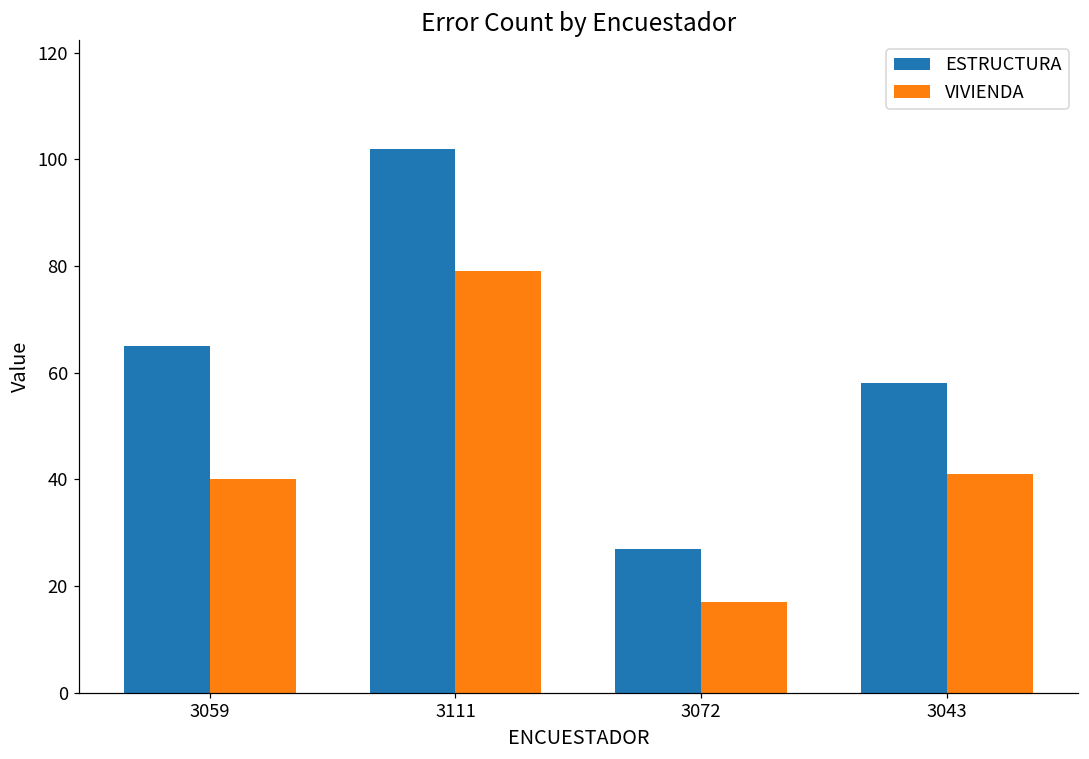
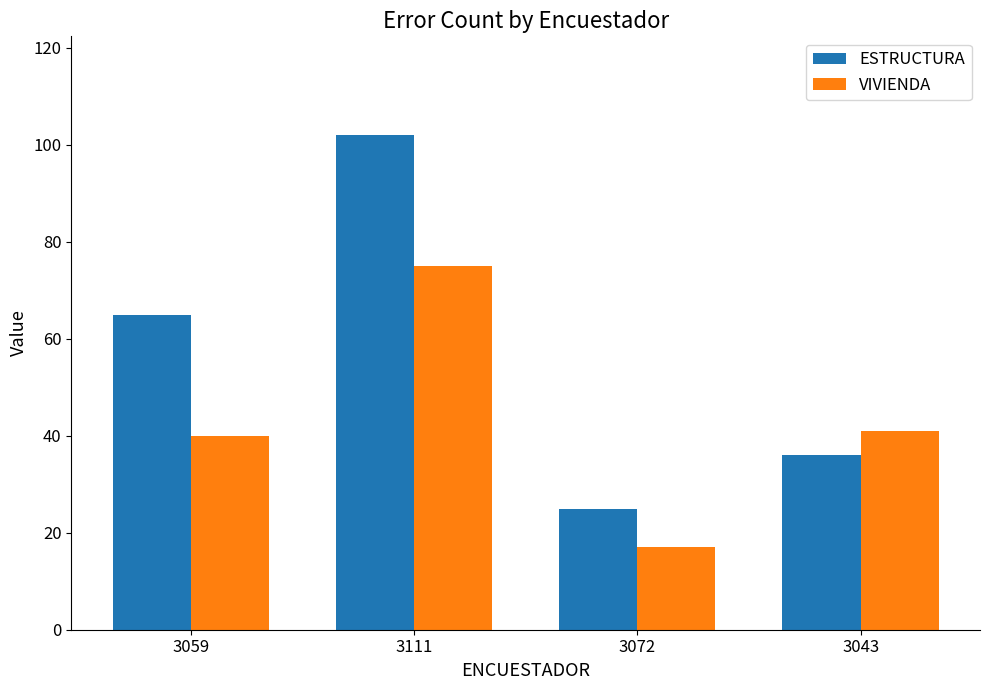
  {
    "ESTRUCTURA": {
      "3059": 65,
      "3111": 102,
-     "3072": 27,
-     "3043": 58
+     "3072": 25,
+     "3043": 36
    },
    "VIVIENDA": {
      "3059": 40,
-     "3111": 79,
+     "3111": 75,
      "3072": 17,
      "3043": 41
    }
  }
